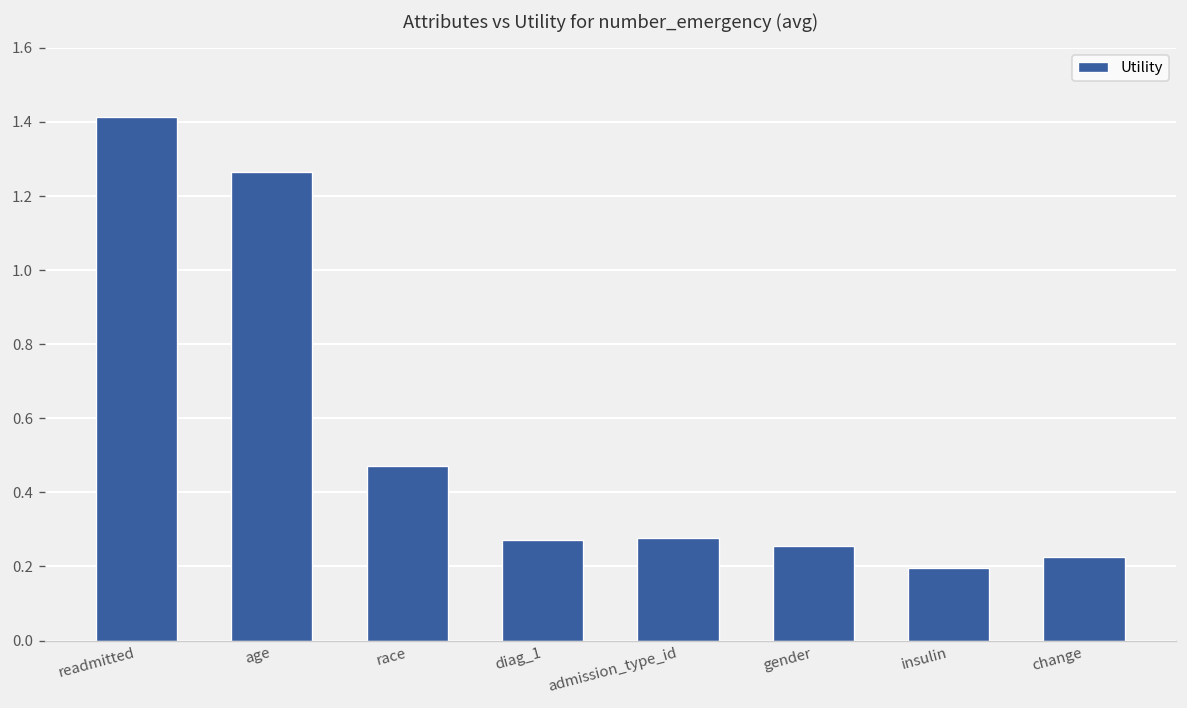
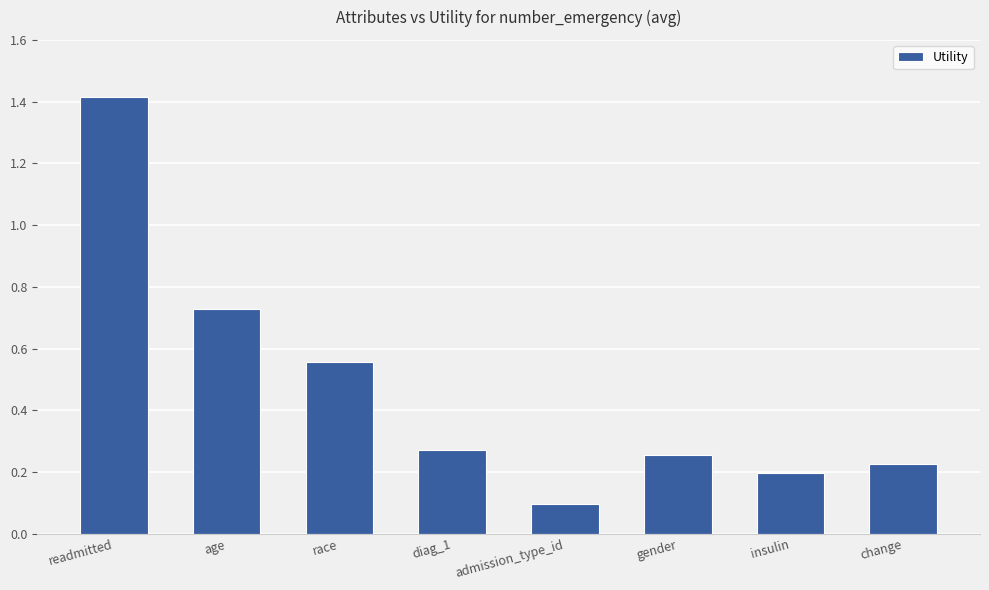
  {
    "readmitted": 1.41,
-   "age": 1.26,
-   "race": 0.47,
+   "age": 0.73,
+   "race": 0.56,
    "diag_1": 0.27,
-   "admission_type_id": 0.28,
+   "admission_type_id": 0.10,
    "gender": 0.25,
    "insulin": 0.20,
    "change": 0.23
  }
